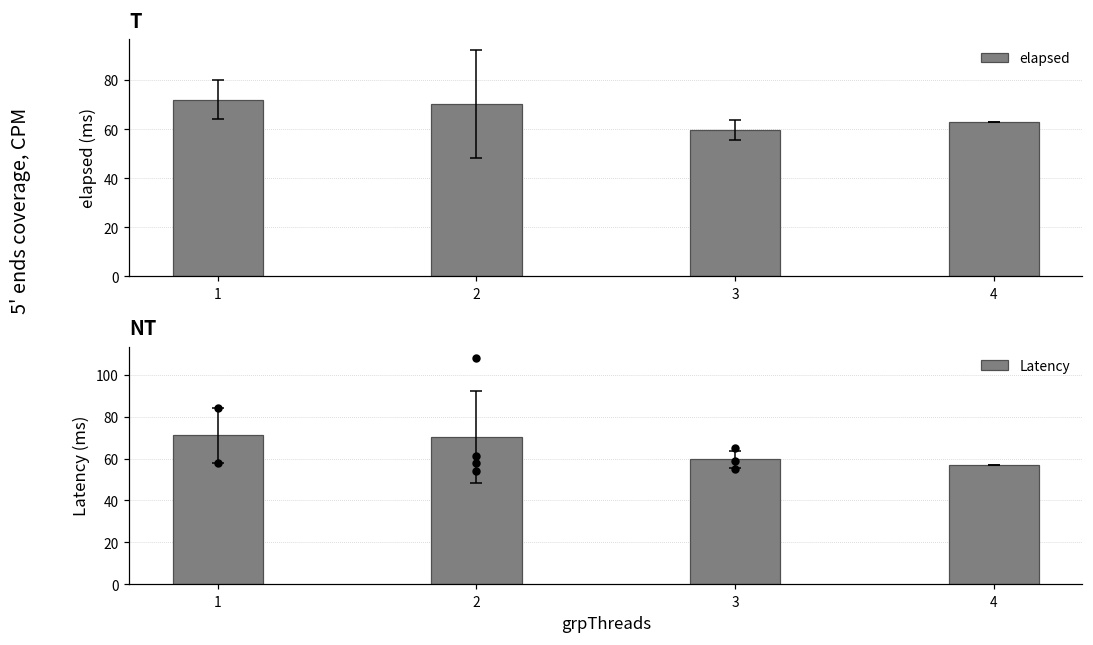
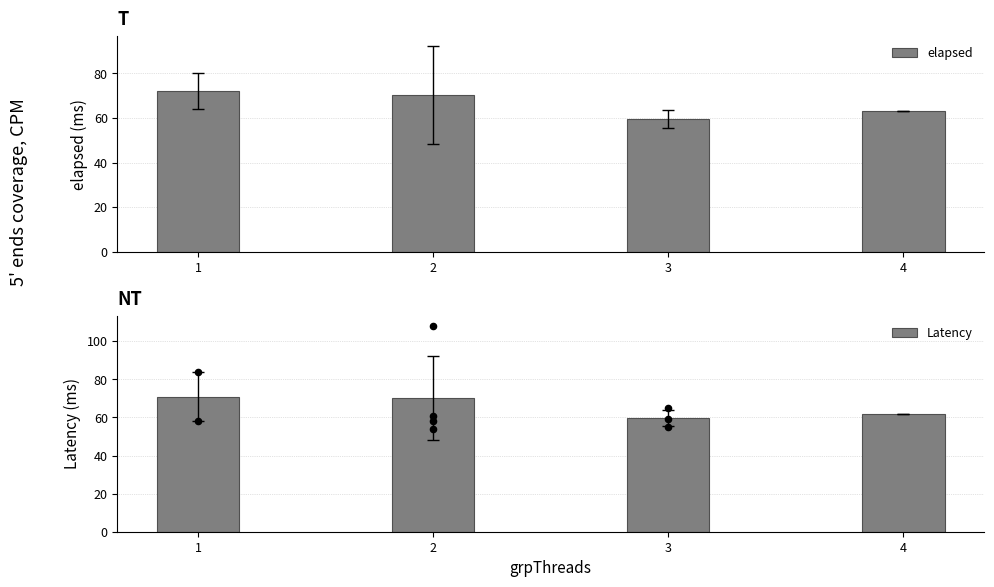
  {
    "T": {
      "elapsed": {
        "1": 72,
        "2": 70,
        "3": 60,
        "4": 63
      }
    },
    "NT": {
      "Latency": {
        "1": 71,
        "2": 70,
        "3": 60,
-       "4": 57
+       "4": 62
      }
    }
  }
